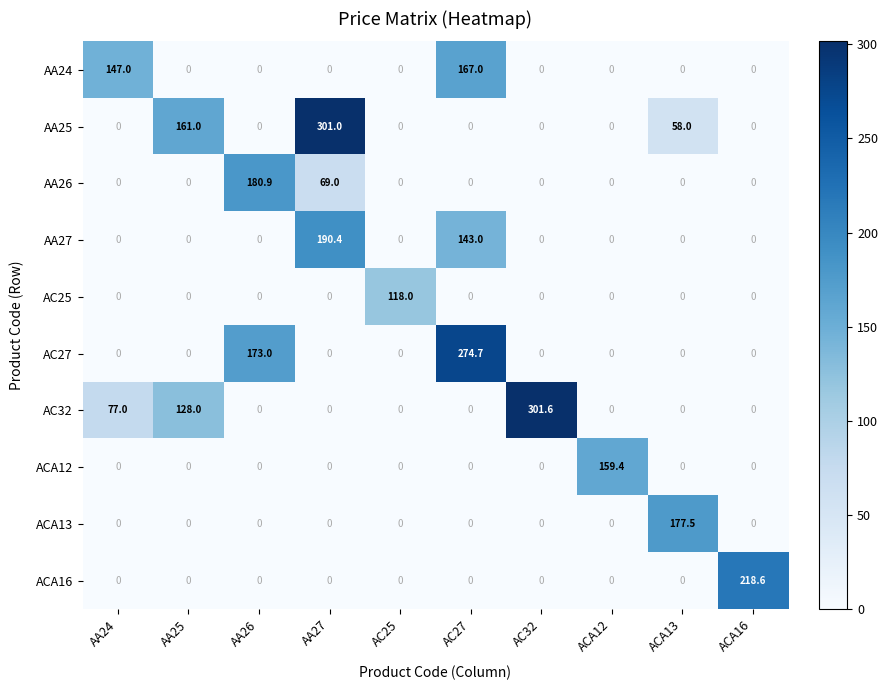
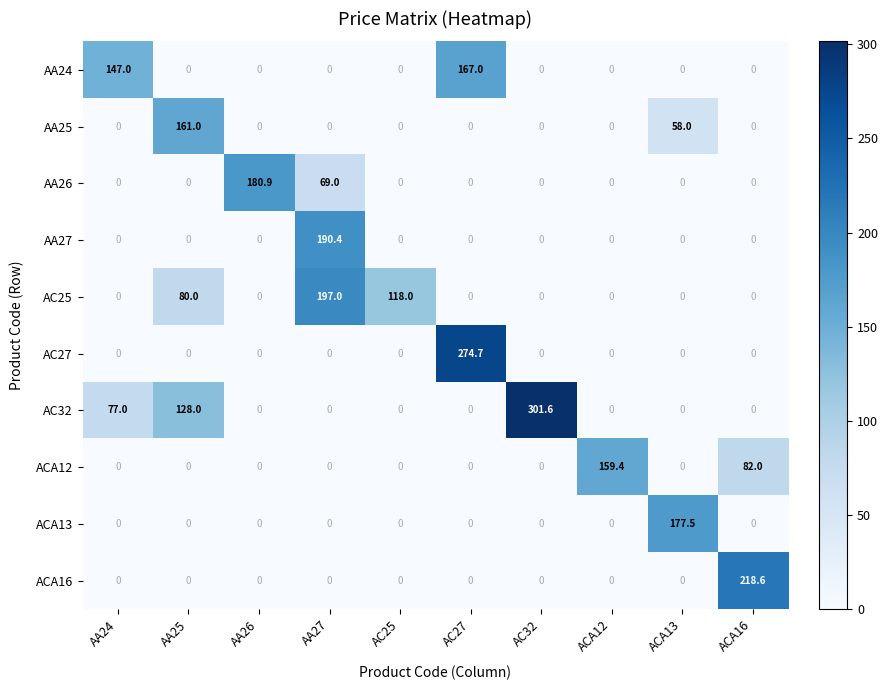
  {
    "AA24": {
      "AA24": 147.0,
      "AA25": 0,
      "AA26": 0,
      "AA27": 0,
      "AC25": 0,
      "AC27": 167.0,
      "AC32": 0,
      "ACA12": 0,
      "ACA13": 0,
      "ACA16": 0
    },
    "AA25": {
      "AA24": 0,
      "AA25": 161.0,
      "AA26": 0,
-     "AA27": 301.0,
+     "AA27": 0,
      "AC25": 0,
      "AC27": 0,
      "AC32": 0,
      "ACA12": 0,
      "ACA13": 58.0,
      "ACA16": 0
    },
    "AA26": {
      "AA24": 0,
      "AA25": 0,
      "AA26": 180.9,
      "AA27": 69.0,
      "AC25": 0,
      "AC27": 0,
      "AC32": 0,
      "ACA12": 0,
      "ACA13": 0,
      "ACA16": 0
    },
    "AA27": {
      "AA24": 0,
      "AA25": 0,
      "AA26": 0,
      "AA27": 190.4,
      "AC25": 0,
-     "AC27": 143.0,
+     "AC27": 0,
      "AC32": 0,
      "ACA12": 0,
      "ACA13": 0,
      "ACA16": 0
    },
    "AC25": {
      "AA24": 0,
-     "AA25": 0,
+     "AA25": 80.0,
      "AA26": 0,
-     "AA27": 0,
+     "AA27": 197.0,
      "AC25": 118.0,
      "AC27": 0,
      "AC32": 0,
      "ACA12": 0,
      "ACA13": 0,
      "ACA16": 0
    },
    "AC27": {
      "AA24": 0,
      "AA25": 0,
-     "AA26": 173.0,
+     "AA26": 0,
      "AA27": 0,
      "AC25": 0,
      "AC27": 274.7,
      "AC32": 0,
      "ACA12": 0,
      "ACA13": 0,
      "ACA16": 0
    },
    "AC32": {
      "AA24": 77.0,
      "AA25": 128.0,
      "AA26": 0,
      "AA27": 0,
      "AC25": 0,
      "AC27": 0,
      "AC32": 301.6,
      "ACA12": 0,
      "ACA13": 0,
      "ACA16": 0
    },
    "ACA12": {
      "AA24": 0,
      "AA25": 0,
      "AA26": 0,
      "AA27": 0,
      "AC25": 0,
      "AC27": 0,
      "AC32": 0,
      "ACA12": 159.4,
      "ACA13": 0,
-     "ACA16": 0
+     "ACA16": 82.0
    },
    "ACA13": {
      "AA24": 0,
      "AA25": 0,
      "AA26": 0,
      "AA27": 0,
      "AC25": 0,
      "AC27": 0,
      "AC32": 0,
      "ACA12": 0,
      "ACA13": 177.5,
      "ACA16": 0
    },
    "ACA16": {
      "AA24": 0,
      "AA25": 0,
      "AA26": 0,
      "AA27": 0,
      "AC25": 0,
      "AC27": 0,
      "AC32": 0,
      "ACA12": 0,
      "ACA13": 0,
      "ACA16": 218.6
    }
  }
